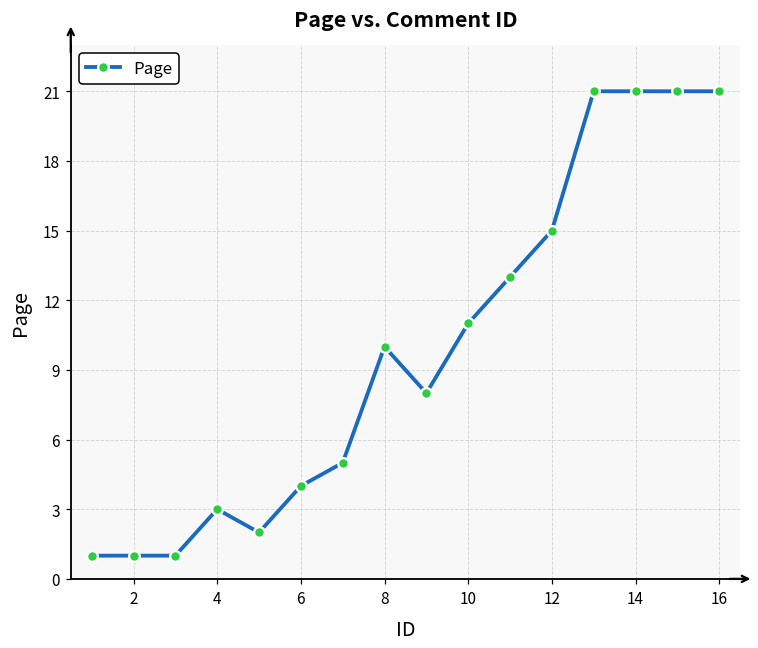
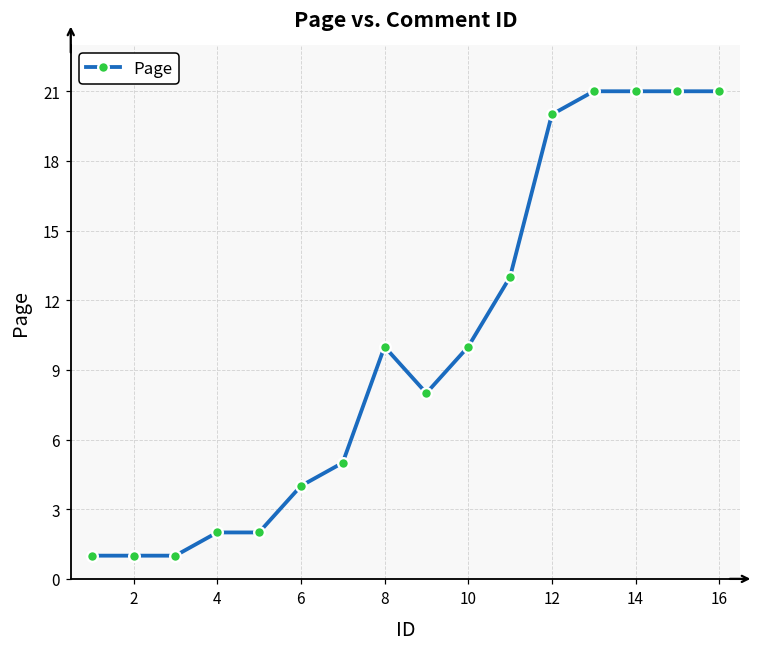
  {
    "2": 1,
-   "4": 3,
+   "4": 2,
    "6": 4,
    "8": 10,
-   "10": 11,
-   "12": 15,
+   "10": 10,
+   "12": 20,
    "14": 21,
    "16": 21
  }
